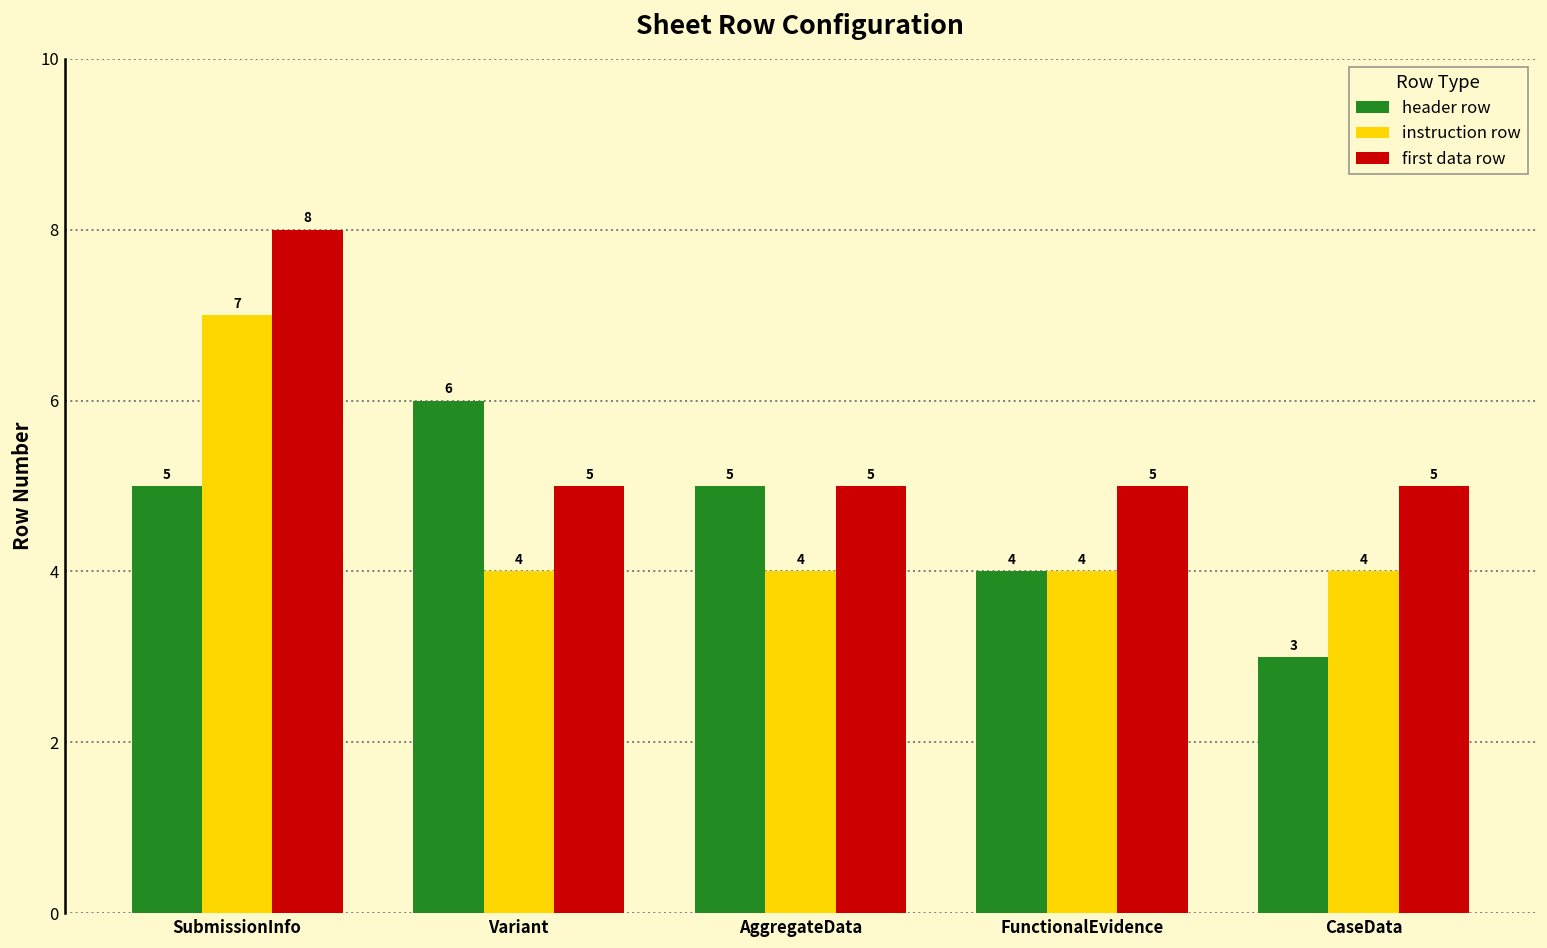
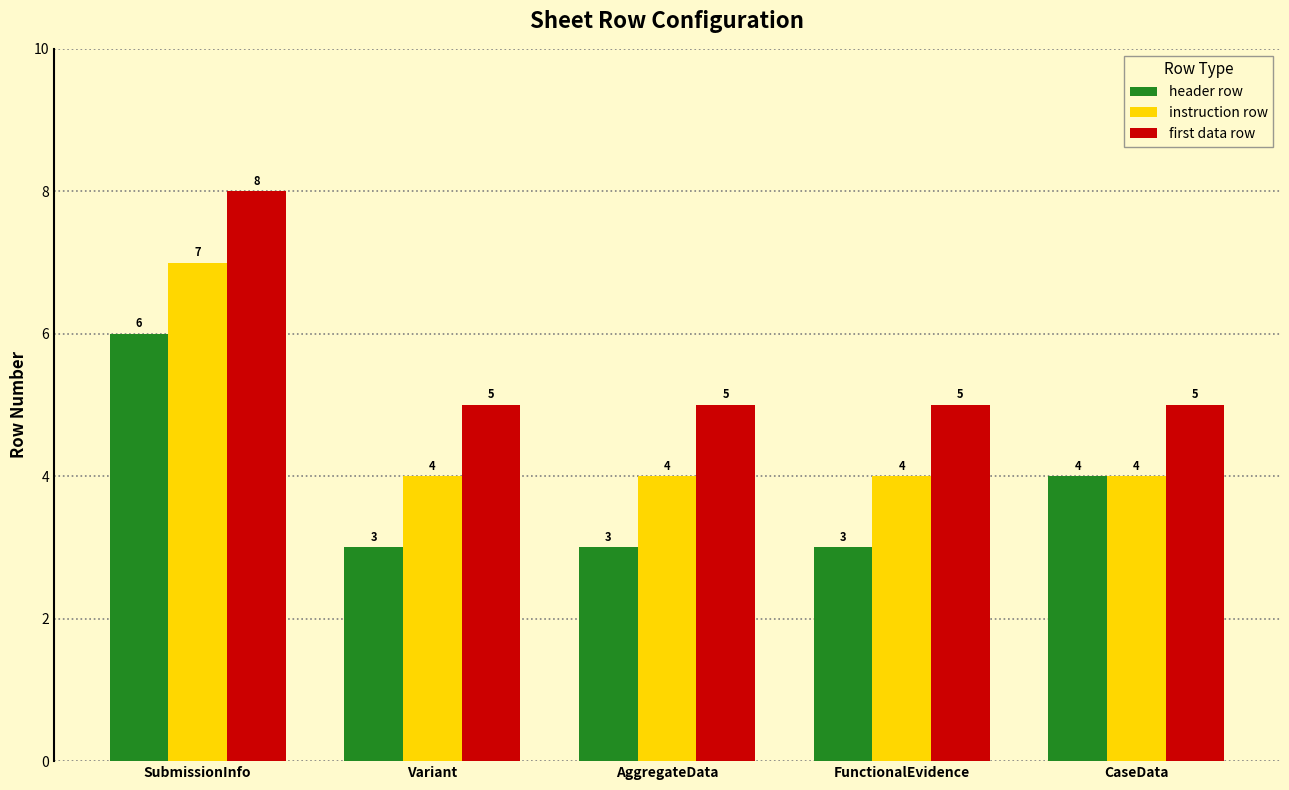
  {
    "header row": {
-     "SubmissionInfo": 5,
-     "Variant": 6,
-     "AggregateData": 5,
-     "FunctionalEvidence": 4,
-     "CaseData": 3
+     "SubmissionInfo": 6,
+     "Variant": 3,
+     "AggregateData": 3,
+     "FunctionalEvidence": 3,
+     "CaseData": 4
    },
    "instruction row": {
      "SubmissionInfo": 7,
      "Variant": 4,
      "AggregateData": 4,
      "FunctionalEvidence": 4,
      "CaseData": 4
    },
    "first data row": {
      "SubmissionInfo": 8,
      "Variant": 5,
      "AggregateData": 5,
      "FunctionalEvidence": 5,
      "CaseData": 5
    }
  }
